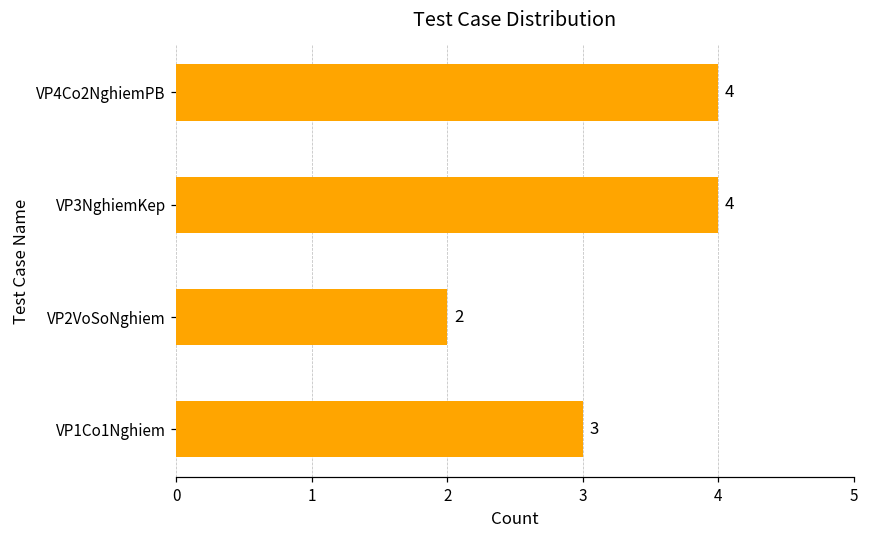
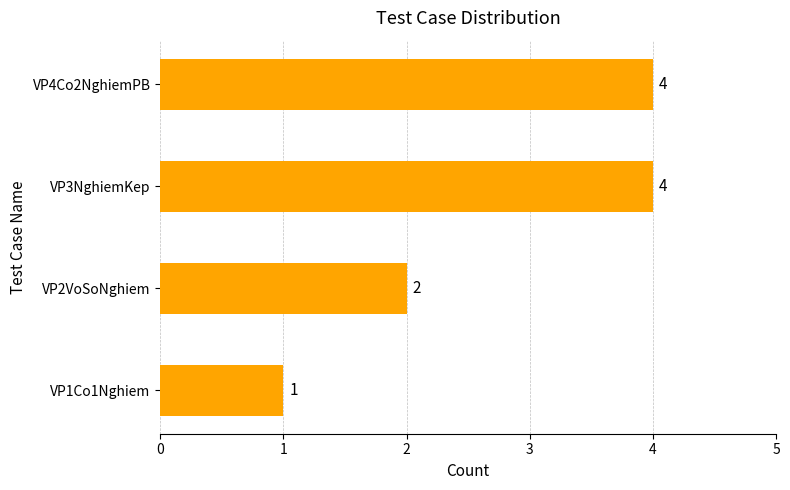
  {
    "VP4Co2NghiemPB": 4,
    "VP3NghiemKep": 4,
    "VP2VoSoNghiem": 2,
-   "VP1Co1Nghiem": 3
+   "VP1Co1Nghiem": 1
  }
